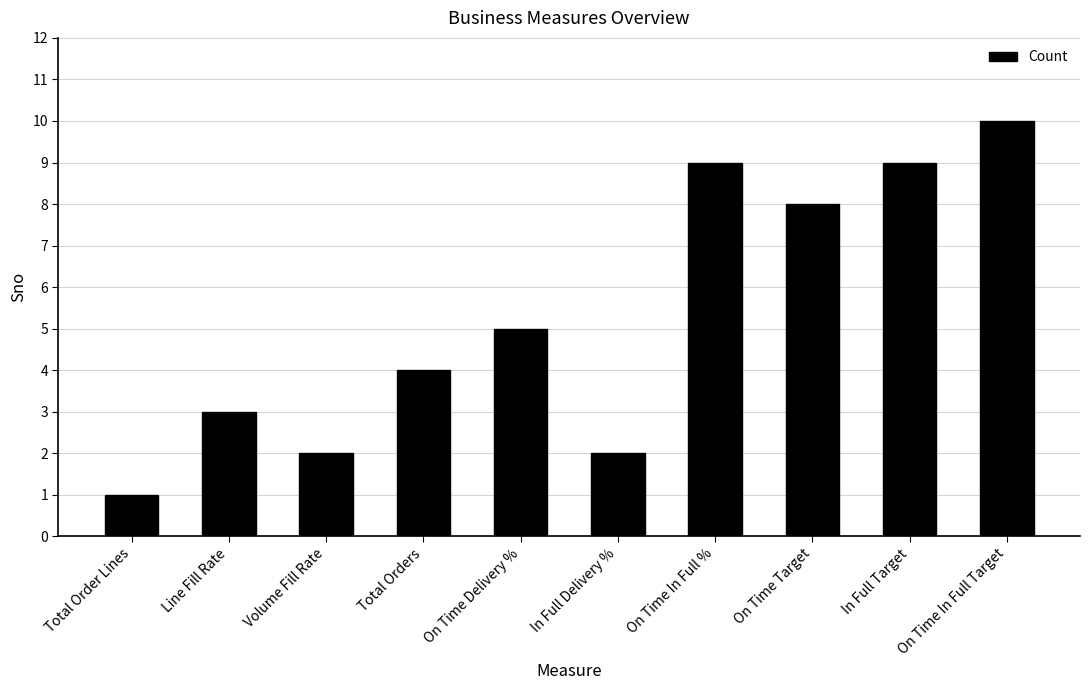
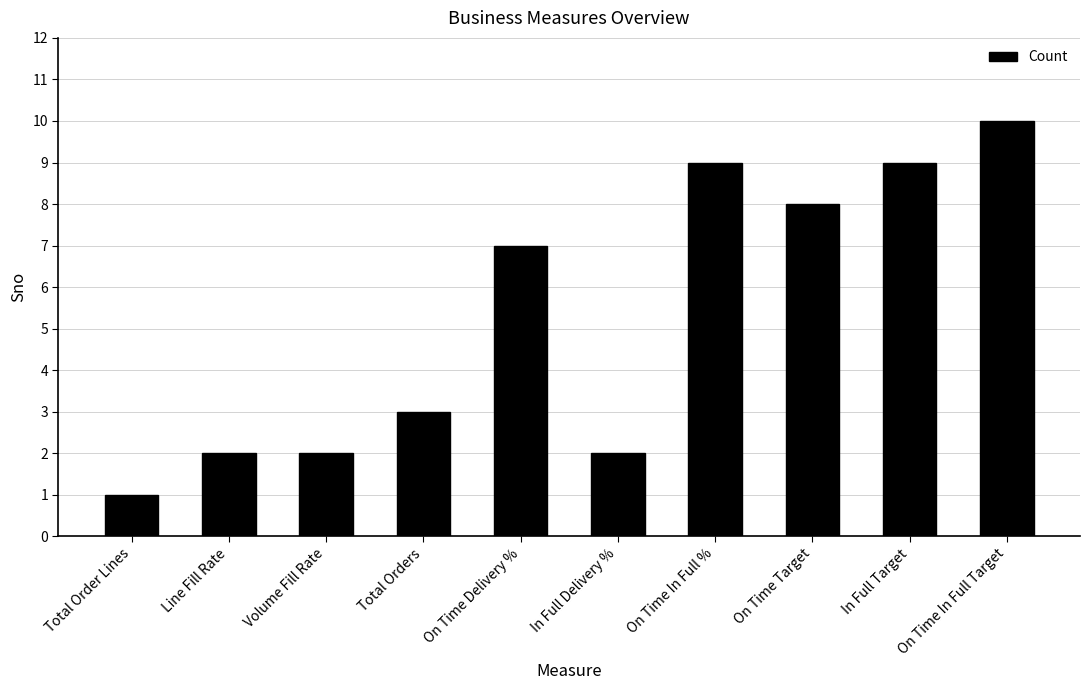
  {
    "Total Order Lines": 1,
-   "Line Fill Rate": 3,
+   "Line Fill Rate": 2,
    "Volume Fill Rate": 2,
-   "Total Orders": 4,
-   "On Time Delivery %": 5,
+   "Total Orders": 3,
+   "On Time Delivery %": 7,
    "In Full Delivery %": 2,
    "On Time In Full %": 9,
    "On Time Target": 8,
    "In Full Target": 9,
    "On Time In Full Target": 10
  }
